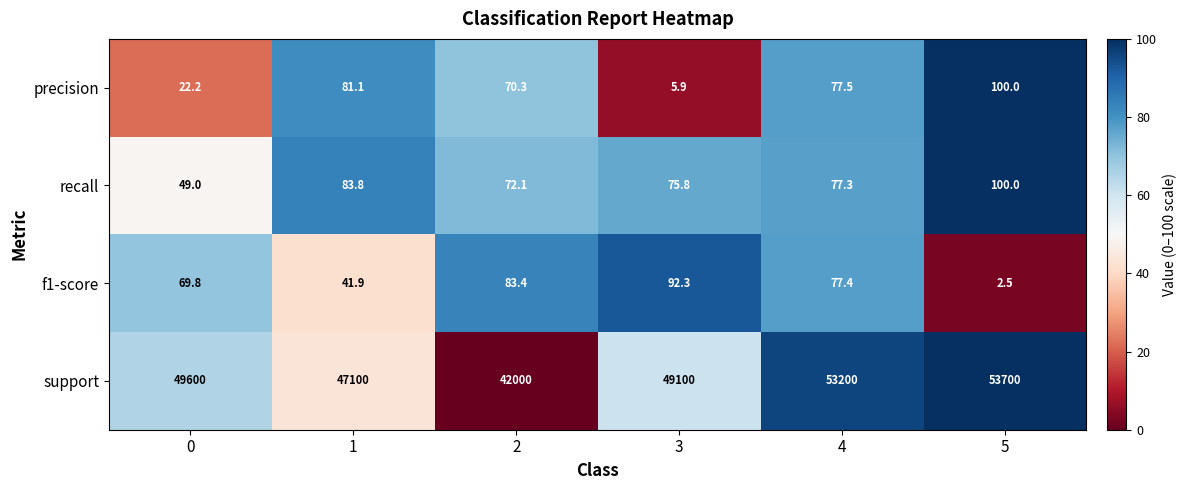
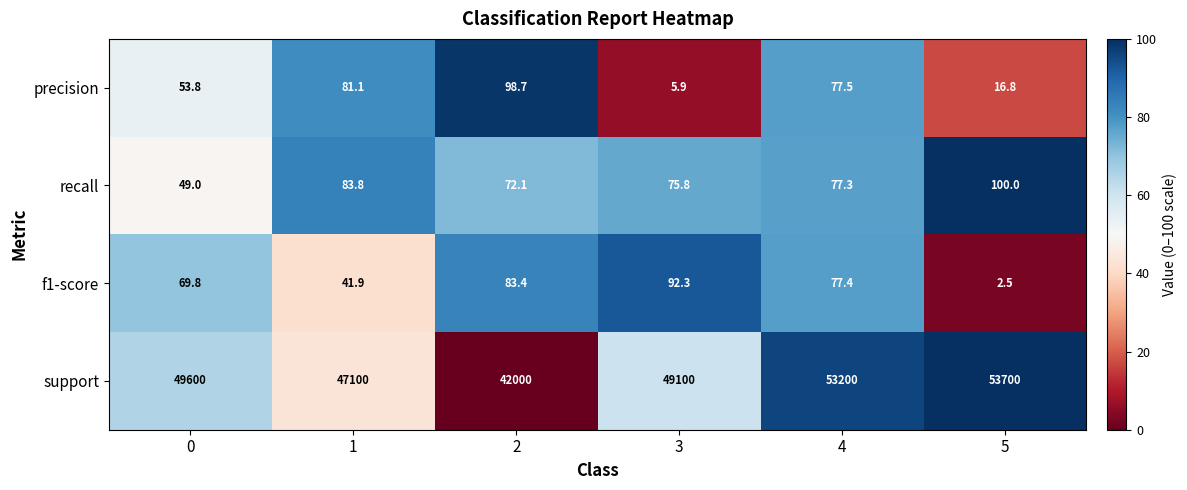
  {
    "precision": {
-     "0": 22.2,
+     "0": 53.8,
      "1": 81.1,
-     "2": 70.3,
+     "2": 98.7,
      "3": 5.9,
      "4": 77.5,
-     "5": 100.0
+     "5": 16.8
    },
    "recall": {
      "0": 49.0,
      "1": 83.8,
      "2": 72.1,
      "3": 75.8,
      "4": 77.3,
      "5": 100.0
    },
    "f1-score": {
      "0": 69.8,
      "1": 41.9,
      "2": 83.4,
      "3": 92.3,
      "4": 77.4,
      "5": 2.5
    },
    "support": {
      "0": 49600,
      "1": 47100,
      "2": 42000,
      "3": 49100,
      "4": 53200,
      "5": 53700
    }
  }
